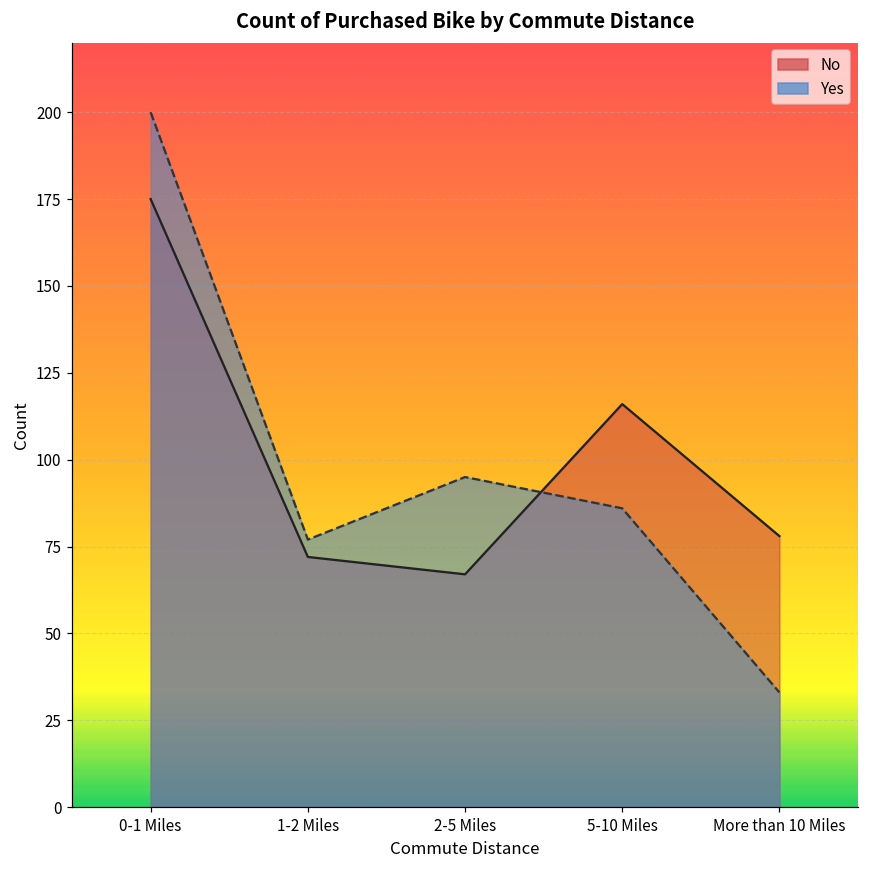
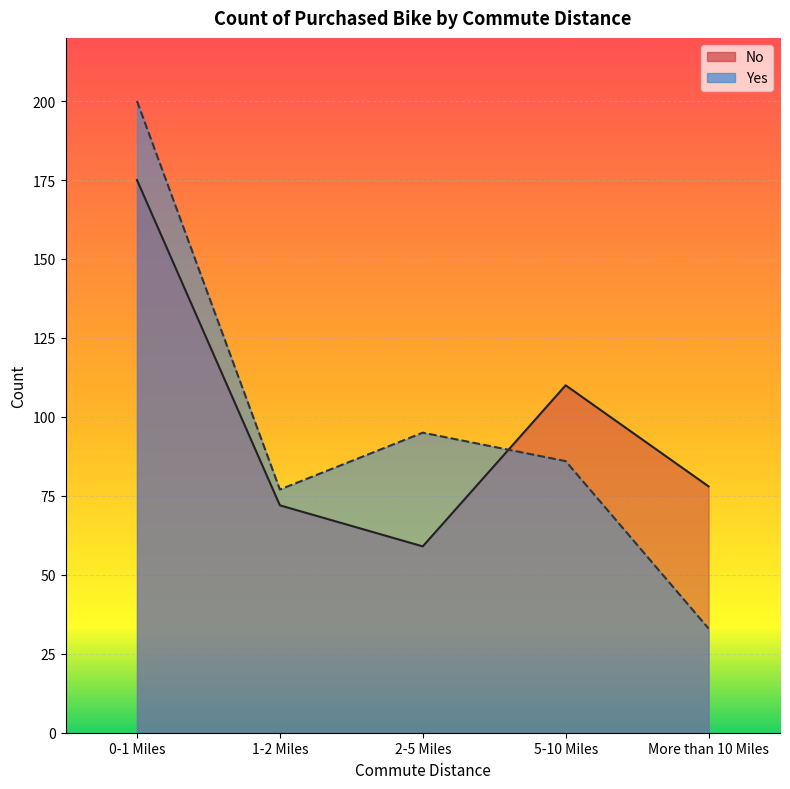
  {
    "No": {
      "0-1 Miles": 175,
      "1-2 Miles": 72,
-     "2-5 Miles": 67,
-     "5-10 Miles": 116,
+     "2-5 Miles": 59,
+     "5-10 Miles": 110,
      "More than 10 Miles": 78
    },
    "Yes": {
      "0-1 Miles": 200,
      "1-2 Miles": 77,
      "2-5 Miles": 95,
      "5-10 Miles": 86,
      "More than 10 Miles": 33
    }
  }
